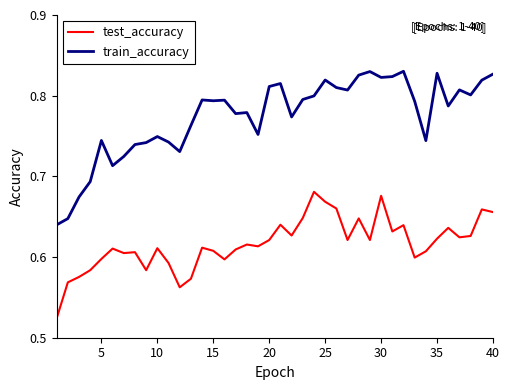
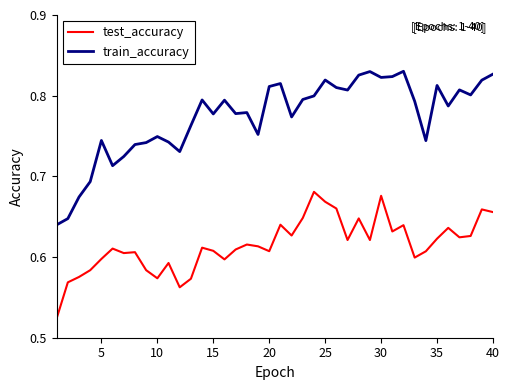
  {
    "test_accuracy": {
      "5": 0.60,
-     "10": 0.61,
+     "10": 0.57,
      "15": 0.61,
-     "20": 0.62,
+     "20": 0.61,
      "25": 0.67,
      "30": 0.68,
      "35": 0.62,
      "40": 0.66
    },
    "train_accuracy": {
      "5": 0.74,
      "10": 0.75,
-     "15": 0.79,
+     "15": 0.78,
      "20": 0.81,
      "25": 0.82,
      "30": 0.82,
-     "35": 0.83,
+     "35": 0.81,
      "40": 0.83
    }
  }
